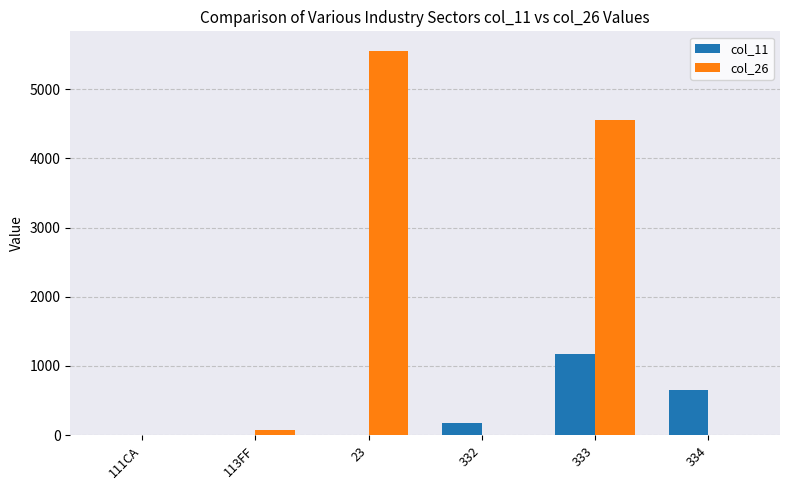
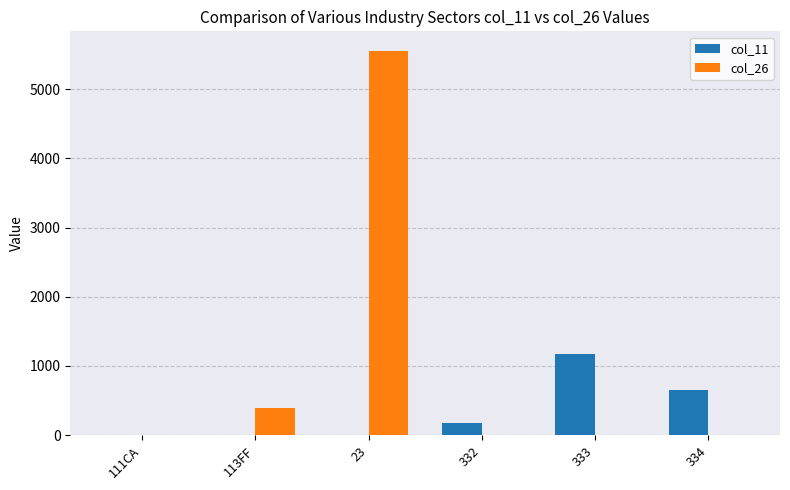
  {
    "col_11": {
      "111CA": 0,
      "113FF": 0,
      "23": 0,
      "332": 200,
      "333": 1200,
      "334": 600
    },
    "col_26": {
      "111CA": 0,
-     "113FF": 100,
+     "113FF": 400,
      "23": 5600,
      "332": 0,
-     "333": 4500,
+     "333": 0,
      "334": 0
    }
  }
